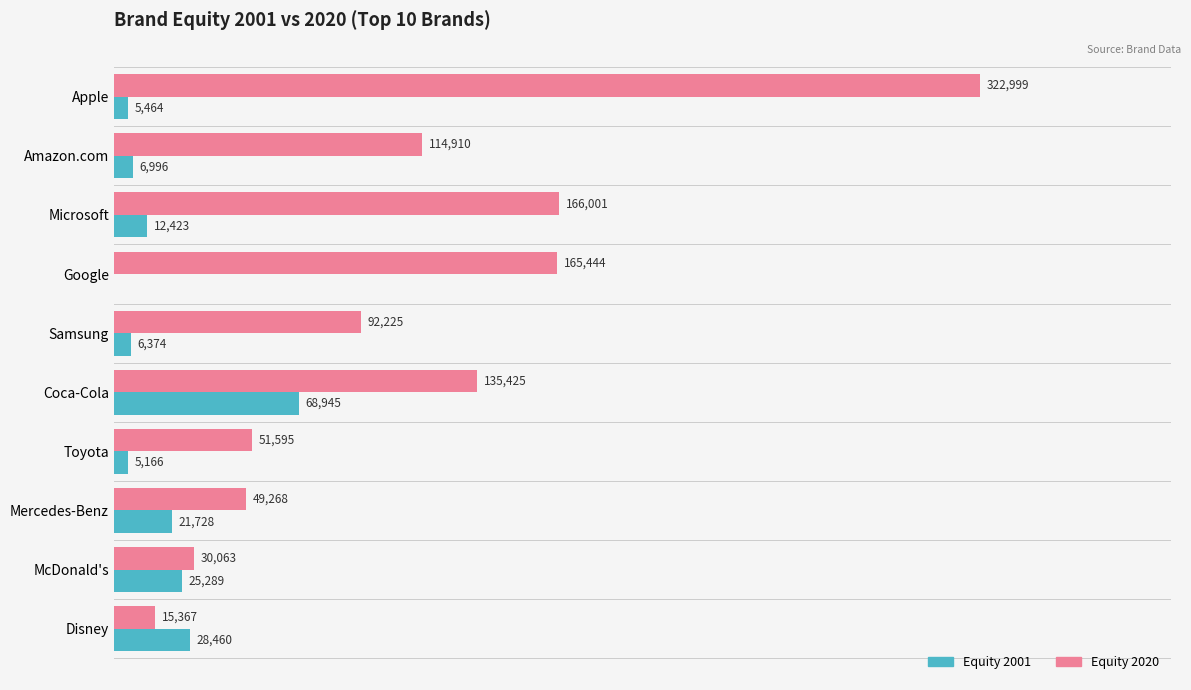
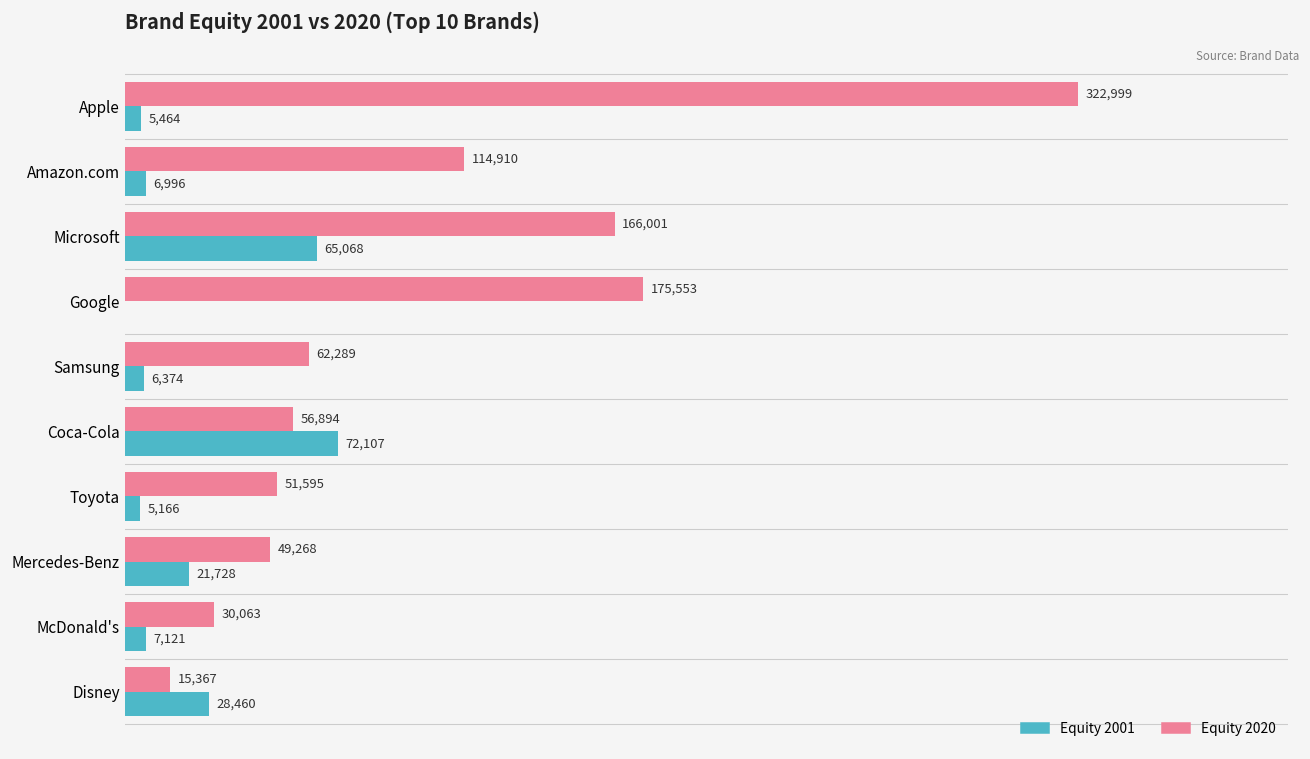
  {
    "Equity 2001": {
      "Apple": "5,464",
      "Amazon.com": "6,996",
-     "Microsoft": "12,423",
+     "Microsoft": "65,068",
      "Samsung": "6,374",
-     "Coca-Cola": "68,945",
+     "Coca-Cola": "72,107",
      "Toyota": "5,166",
      "Mercedes-Benz": "21,728",
-     "McDonald's": "25,289",
+     "McDonald's": "7,121",
      "Disney": "28,460"
    },
    "Equity 2020": {
      "Apple": "322,999",
      "Amazon.com": "114,910",
      "Microsoft": "166,001",
-     "Google": "165,444",
-     "Samsung": "92,225",
-     "Coca-Cola": "135,425",
+     "Google": "175,553",
+     "Samsung": "62,289",
+     "Coca-Cola": "56,894",
      "Toyota": "51,595",
      "Mercedes-Benz": "49,268",
      "McDonald's": "30,063",
      "Disney": "15,367"
    }
  }
